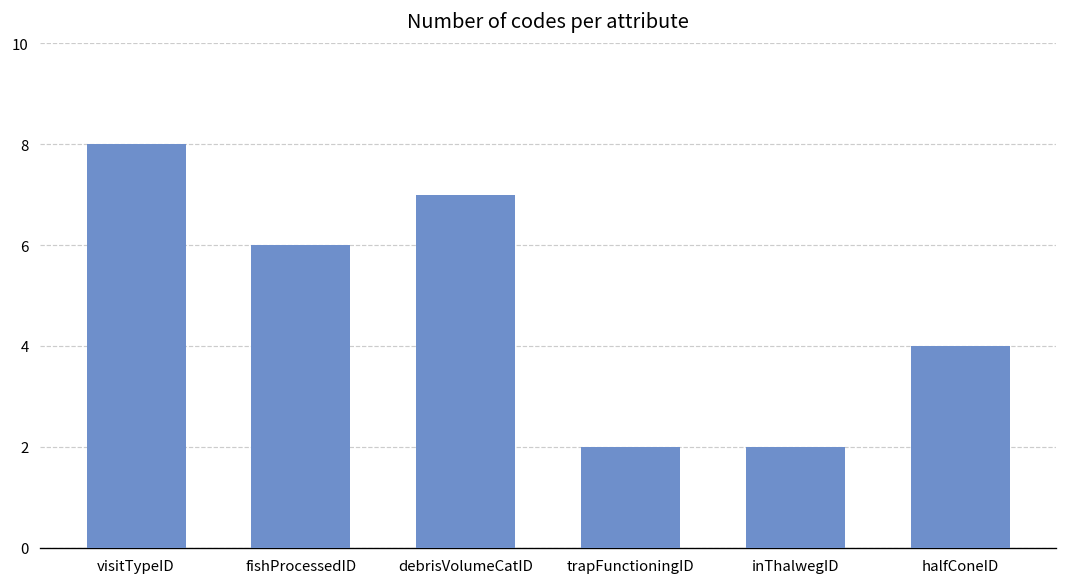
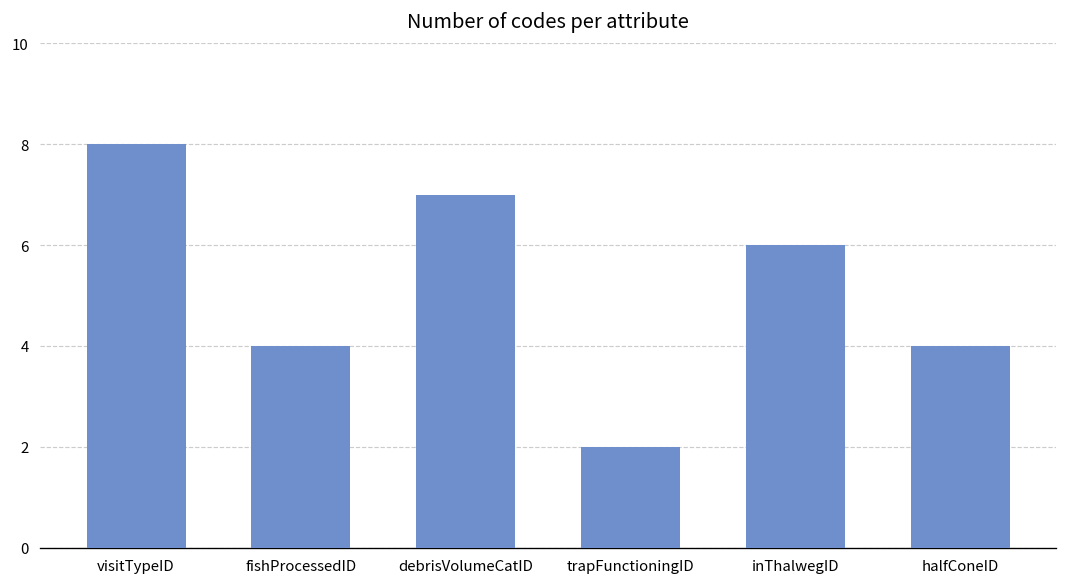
  {
    "visitTypeID": 8,
-   "fishProcessedID": 6,
+   "fishProcessedID": 4,
    "debrisVolumeCatID": 7,
    "trapFunctioningID": 2,
-   "inThalwegID": 2,
+   "inThalwegID": 6,
    "halfConeID": 4
  }
